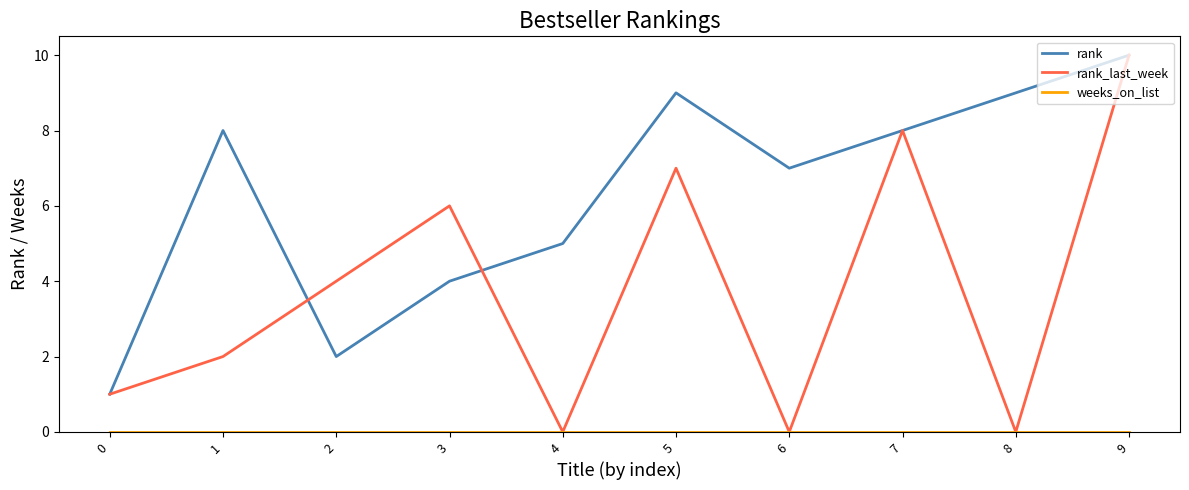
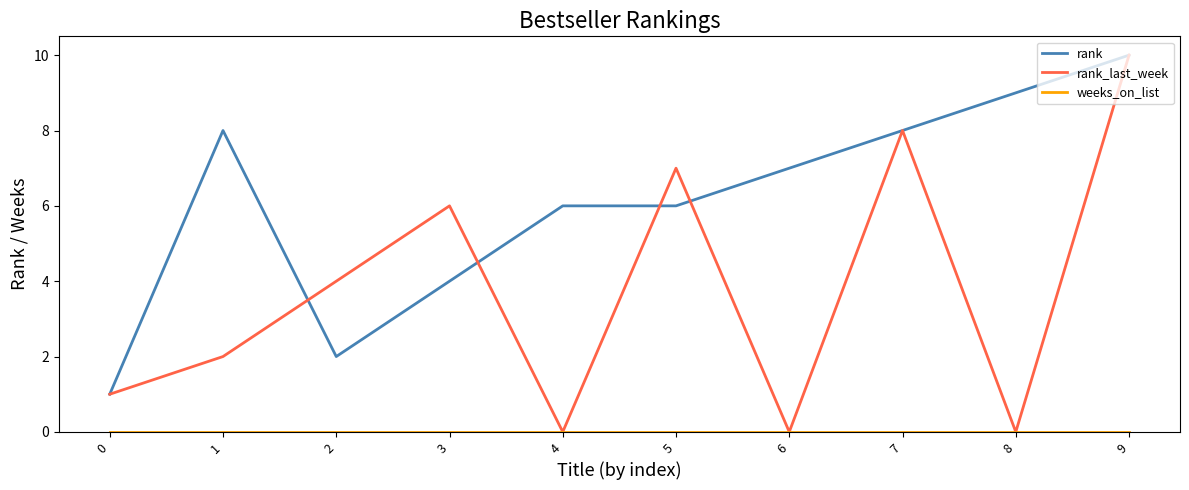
  {
    "rank": {
      "1": 8,
      "2": 2,
      "3": 4,
-     "4": 5,
-     "5": 9,
+     "4": 6,
+     "5": 6,
      "6": 7,
      "8": 9
    },
    "rank_last_week": {
      "1": 2,
      "2": 4,
      "3": 6,
      "5": 7
    },
    "weeks_on_list": {
      "0": 0,
      "1": 0,
      "2": 0,
      "3": 0,
      "5": 0,
      "7": 0,
      "9": 0
    }
  }
